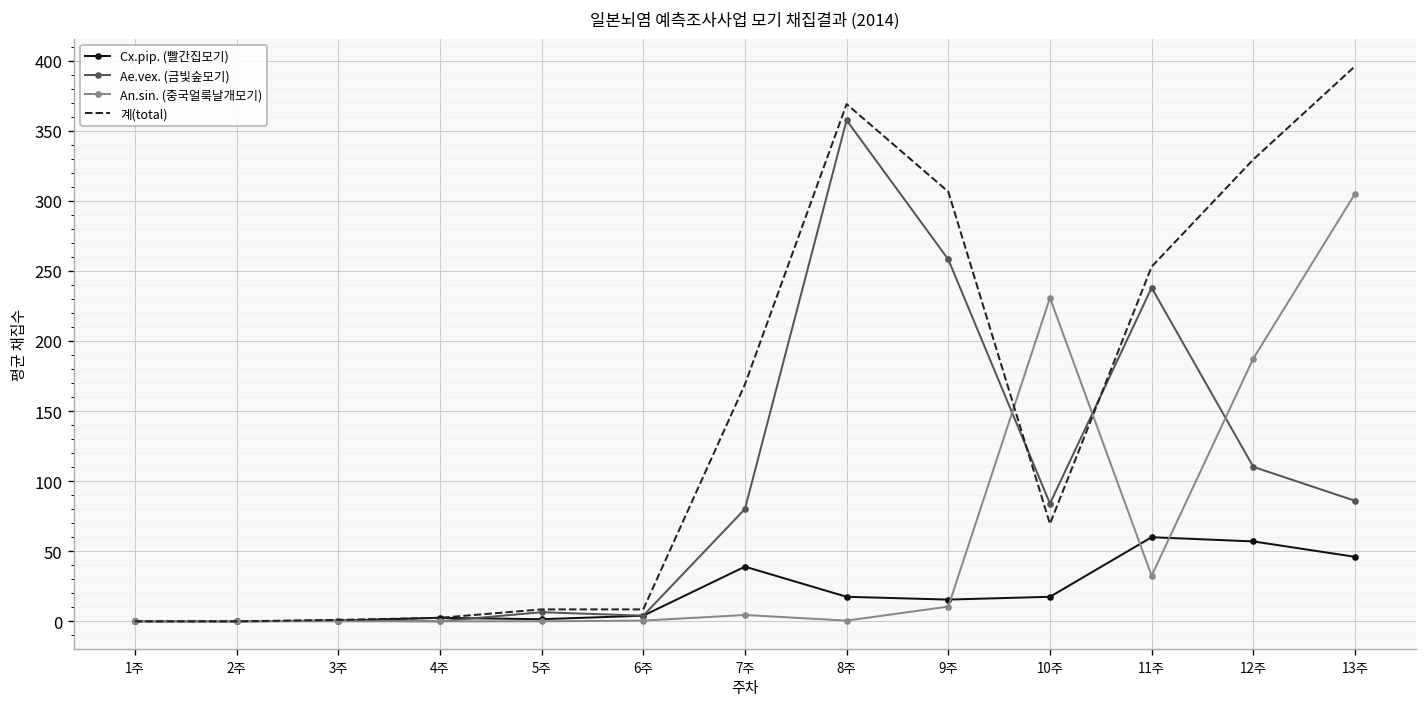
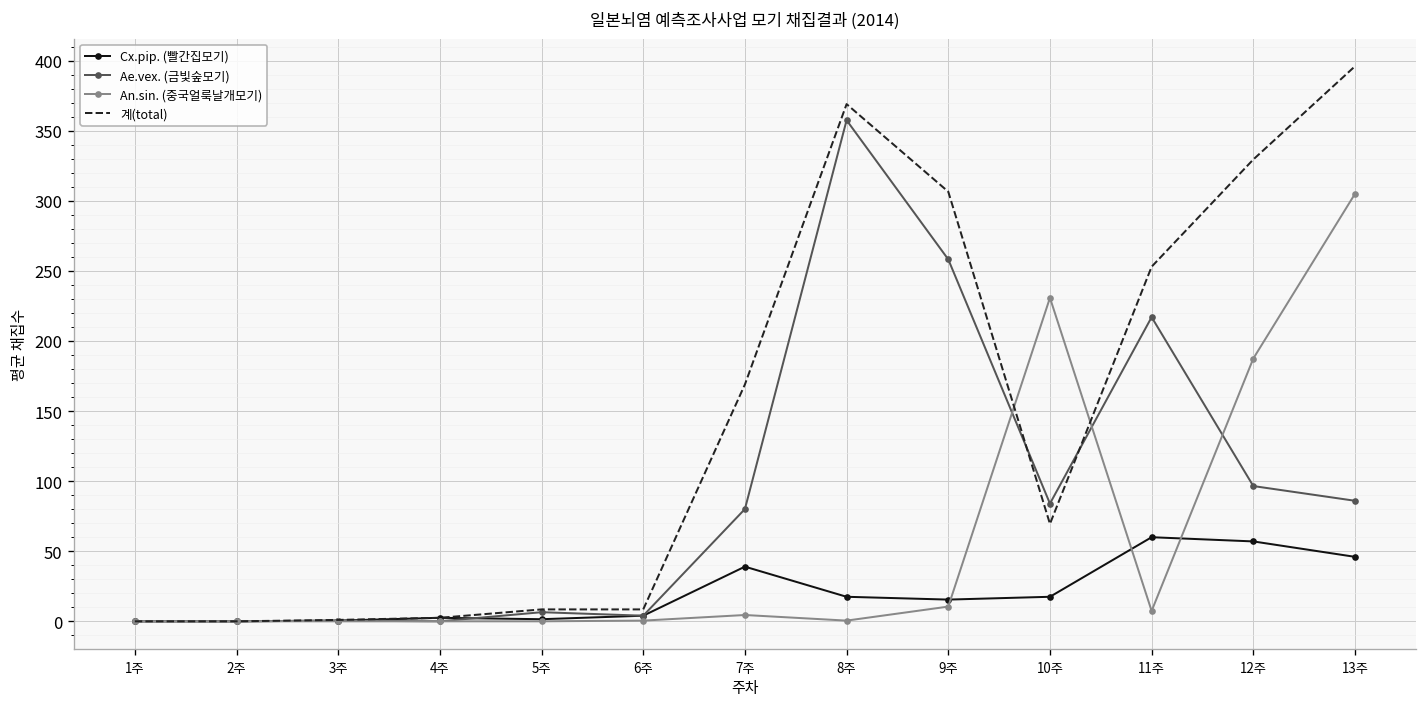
  {
    "Ae.vex. (금빛숲모기)": {
      "7주": 80,
      "8주": 358,
      "9주": 258,
      "10주": 84,
-     "11주": 238,
-     "12주": 110,
+     "11주": 217,
+     "12주": 97,
      "13주": 86
    },
    "An.sin. (중국얼룩날개모기)": {
      "6주": 1,
      "7주": 5,
      "8주": 1,
      "9주": 11,
      "10주": 231,
-     "11주": 33,
+     "11주": 7,
      "12주": 188,
      "13주": 305
    }
  }
